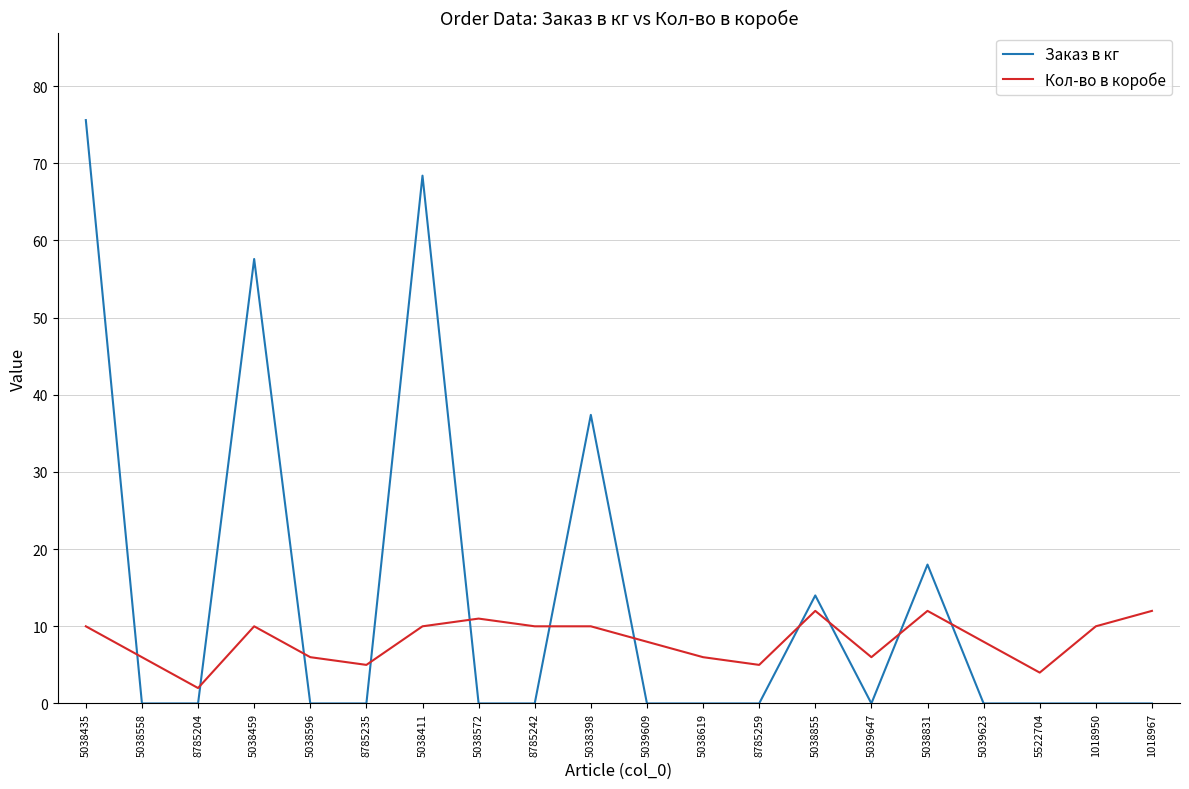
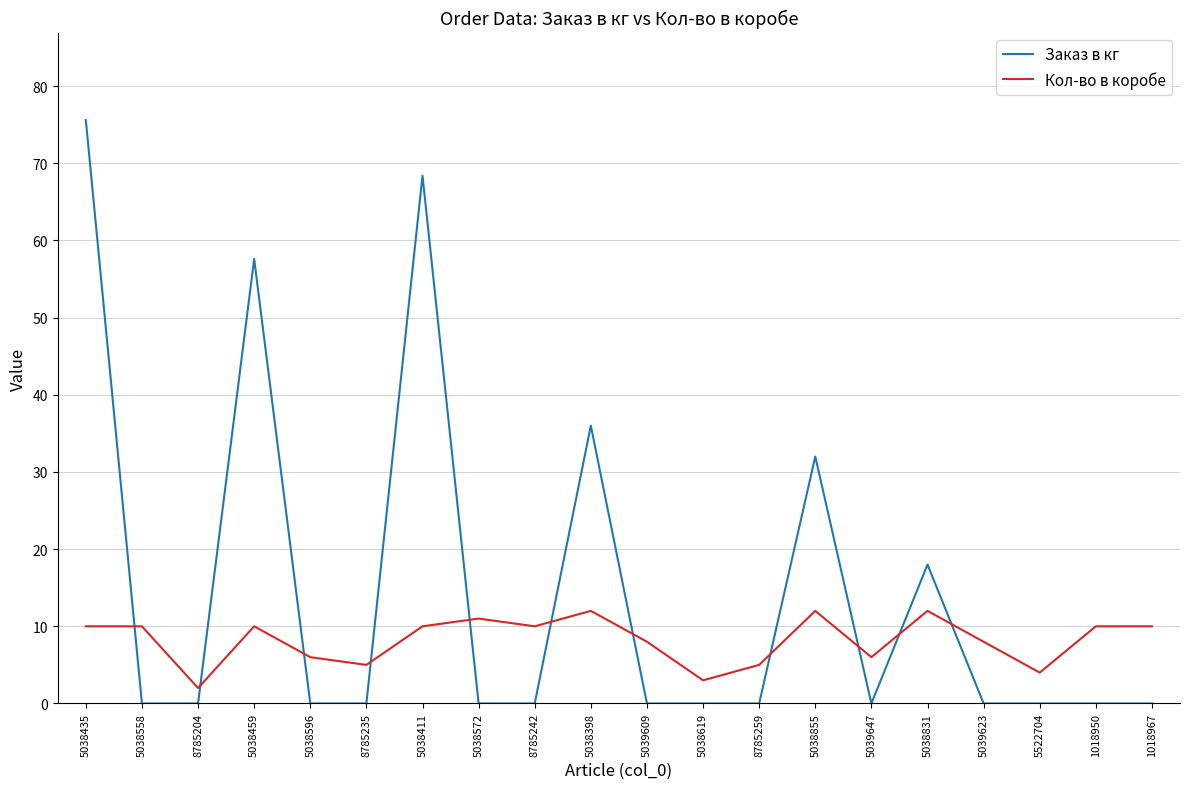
  {
    "Заказ в кг": {
      "5038435": 76,
      "5038558": 0,
      "8785204": 0,
      "5038459": 58,
      "5038596": 0,
      "8785235": 0,
      "5038411": 68,
      "5038572": 0,
      "8785242": 0,
-     "5038398": 37,
+     "5038398": 36,
      "5039609": 0,
      "5038619": 0,
      "8785259": 0,
-     "5038855": 14,
+     "5038855": 32,
      "5039647": 0,
      "5038831": 18,
      "5039623": 0,
      "5522704": 0,
      "1018950": 0,
      "1018967": 0
    },
    "Кол-во в коробе": {
      "5038435": 10,
-     "5038558": 6,
+     "5038558": 10,
      "8785204": 2,
      "5038459": 10,
      "5038596": 6,
      "8785235": 5,
      "5038411": 10,
      "5038572": 11,
      "8785242": 10,
-     "5038398": 10,
+     "5038398": 12,
      "5039609": 8,
-     "5038619": 6,
+     "5038619": 3,
      "8785259": 5,
      "5038855": 12,
      "5039647": 6,
      "5038831": 12,
      "5039623": 8,
      "5522704": 4,
      "1018950": 10,
-     "1018967": 12
+     "1018967": 10
    }
  }
